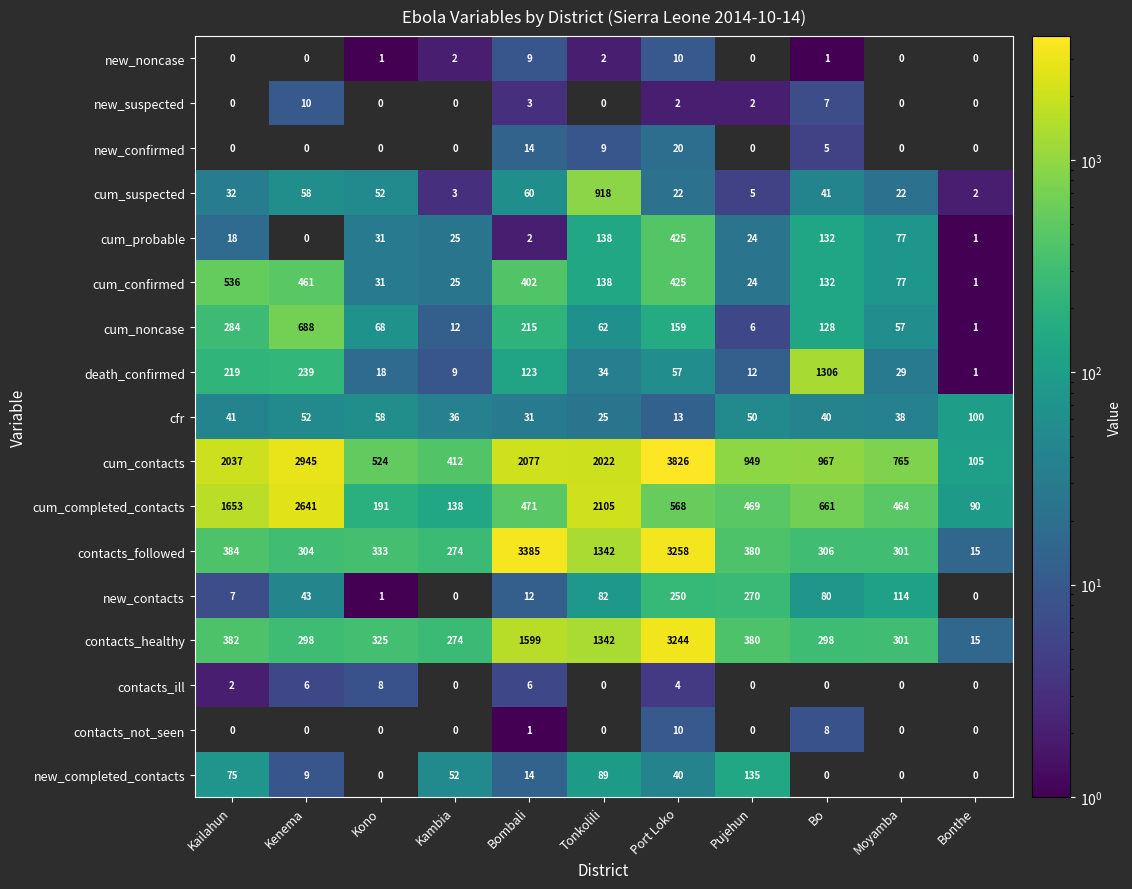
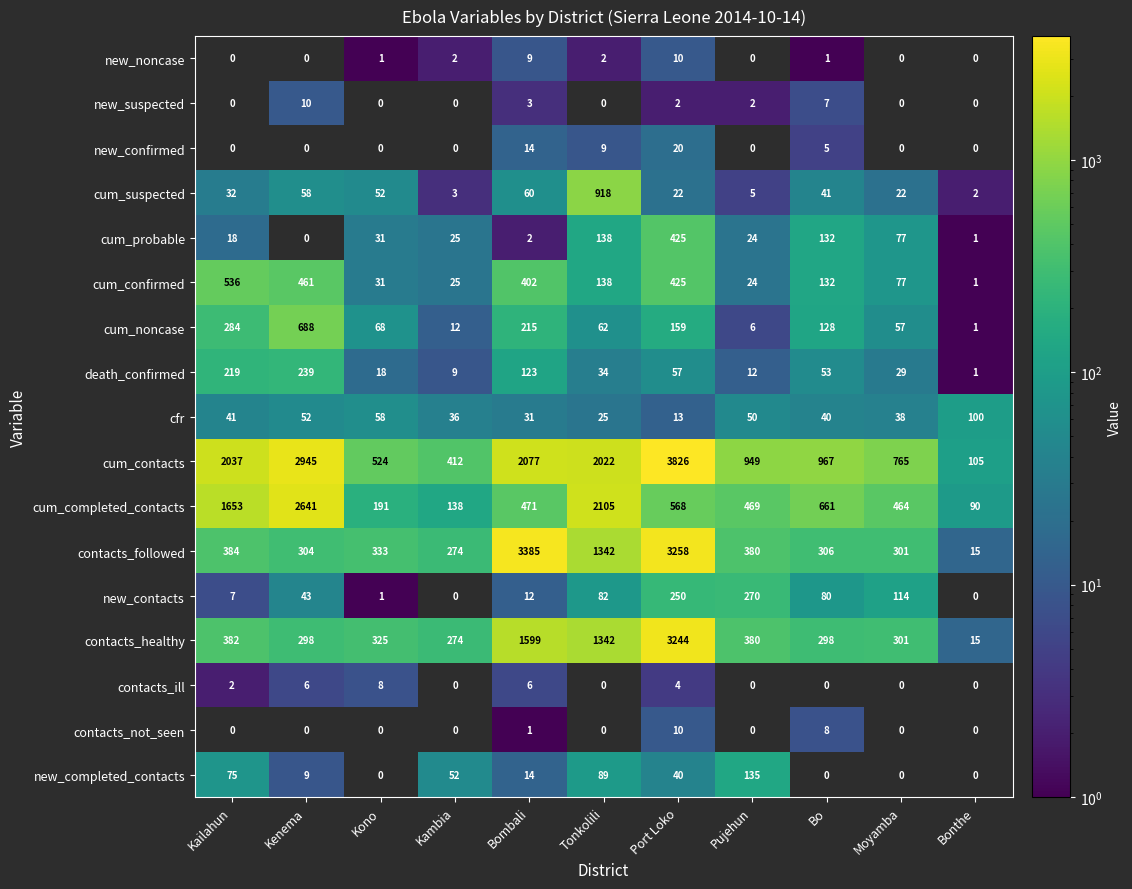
  {
    "new_noncase": {
      "Kono": 1,
      "Kambia": 2,
      "Bombali": 9,
      "Tonkolili": 2,
      "Port Loko": 10,
      "Bo": 1
    },
    "new_suspected": {
      "Kenema": 10,
      "Bombali": 3,
      "Port Loko": 2,
      "Pujehun": 2,
      "Bo": 7
    },
    "new_confirmed": {
      "Bombali": 14,
      "Tonkolili": 9,
      "Port Loko": 20,
      "Bo": 5
    },
    "cum_suspected": {
      "Kailahun": 32,
      "Kenema": 58,
      "Kono": 52,
      "Kambia": 3,
      "Bombali": 60,
      "Tonkolili": 918,
      "Port Loko": 22,
      "Pujehun": 5,
      "Bo": 41,
      "Moyamba": 22,
      "Bonthe": 2
    },
    "cum_probable": {
      "Kailahun": 18,
      "Kono": 31,
      "Kambia": 25,
      "Bombali": 2,
      "Tonkolili": 138,
      "Port Loko": 425,
      "Pujehun": 24,
      "Bo": 132,
      "Moyamba": 77,
      "Bonthe": 1
    },
    "cum_confirmed": {
      "Kailahun": 536,
      "Kenema": 461,
      "Kono": 31,
      "Kambia": 25,
      "Bombali": 402,
      "Tonkolili": 138,
      "Port Loko": 425,
      "Pujehun": 24,
      "Bo": 132,
      "Moyamba": 77,
      "Bonthe": 1
    },
    "cum_noncase": {
      "Kailahun": 284,
      "Kenema": 688,
      "Kono": 68,
      "Kambia": 12,
      "Bombali": 215,
      "Tonkolili": 62,
      "Port Loko": 159,
      "Pujehun": 6,
      "Bo": 128,
      "Moyamba": 57,
      "Bonthe": 1
    },
    "death_confirmed": {
      "Kailahun": 219,
      "Kenema": 239,
      "Kono": 18,
      "Kambia": 9,
      "Bombali": 123,
      "Tonkolili": 34,
      "Port Loko": 57,
      "Pujehun": 12,
-     "Bo": 1306,
+     "Bo": 53,
      "Moyamba": 29,
      "Bonthe": 1
    },
    "cfr": {
      "Kailahun": 41,
      "Kenema": 52,
      "Kono": 58,
      "Kambia": 36,
      "Bombali": 31,
      "Tonkolili": 25,
      "Port Loko": 13,
      "Pujehun": 50,
      "Bo": 40,
      "Moyamba": 38,
      "Bonthe": 100
    },
    "cum_contacts": {
      "Kailahun": 2037,
      "Kenema": 2945,
      "Kono": 524,
      "Kambia": 412,
      "Bombali": 2077,
      "Tonkolili": 2022,
      "Port Loko": 3826,
      "Pujehun": 949,
      "Bo": 967,
      "Moyamba": 765,
      "Bonthe": 105
    },
    "cum_completed_contacts": {
      "Kailahun": 1653,
      "Kenema": 2641,
      "Kono": 191,
      "Kambia": 138,
      "Bombali": 471,
      "Tonkolili": 2105,
      "Port Loko": 568,
      "Pujehun": 469,
      "Bo": 661,
      "Moyamba": 464,
      "Bonthe": 90
    },
    "contacts_followed": {
      "Kailahun": 384,
      "Kenema": 304,
      "Kono": 333,
      "Kambia": 274,
      "Bombali": 3385,
      "Tonkolili": 1342,
      "Port Loko": 3258,
      "Pujehun": 380,
      "Bo": 306,
      "Moyamba": 301,
      "Bonthe": 15
    },
    "new_contacts": {
      "Kailahun": 7,
      "Kenema": 43,
      "Kono": 1,
      "Bombali": 12,
      "Tonkolili": 82,
      "Port Loko": 250,
      "Pujehun": 270,
      "Bo": 80,
      "Moyamba": 114
    },
    "contacts_healthy": {
      "Kailahun": 382,
      "Kenema": 298,
      "Kono": 325,
      "Kambia": 274,
      "Bombali": 1599,
      "Tonkolili": 1342,
      "Port Loko": 3244,
      "Pujehun": 380,
      "Bo": 298,
      "Moyamba": 301,
      "Bonthe": 15
    },
    "contacts_ill": {
      "Kailahun": 2,
      "Kenema": 6,
      "Kono": 8,
      "Bombali": 6,
      "Port Loko": 4
    },
    "contacts_not_seen": {
      "Bombali": 1,
      "Port Loko": 10,
      "Bo": 8
    },
    "new_completed_contacts": {
      "Kailahun": 75,
      "Kenema": 9,
      "Kambia": 52,
      "Bombali": 14,
      "Tonkolili": 89,
      "Port Loko": 40,
      "Pujehun": 135
    }
  }
